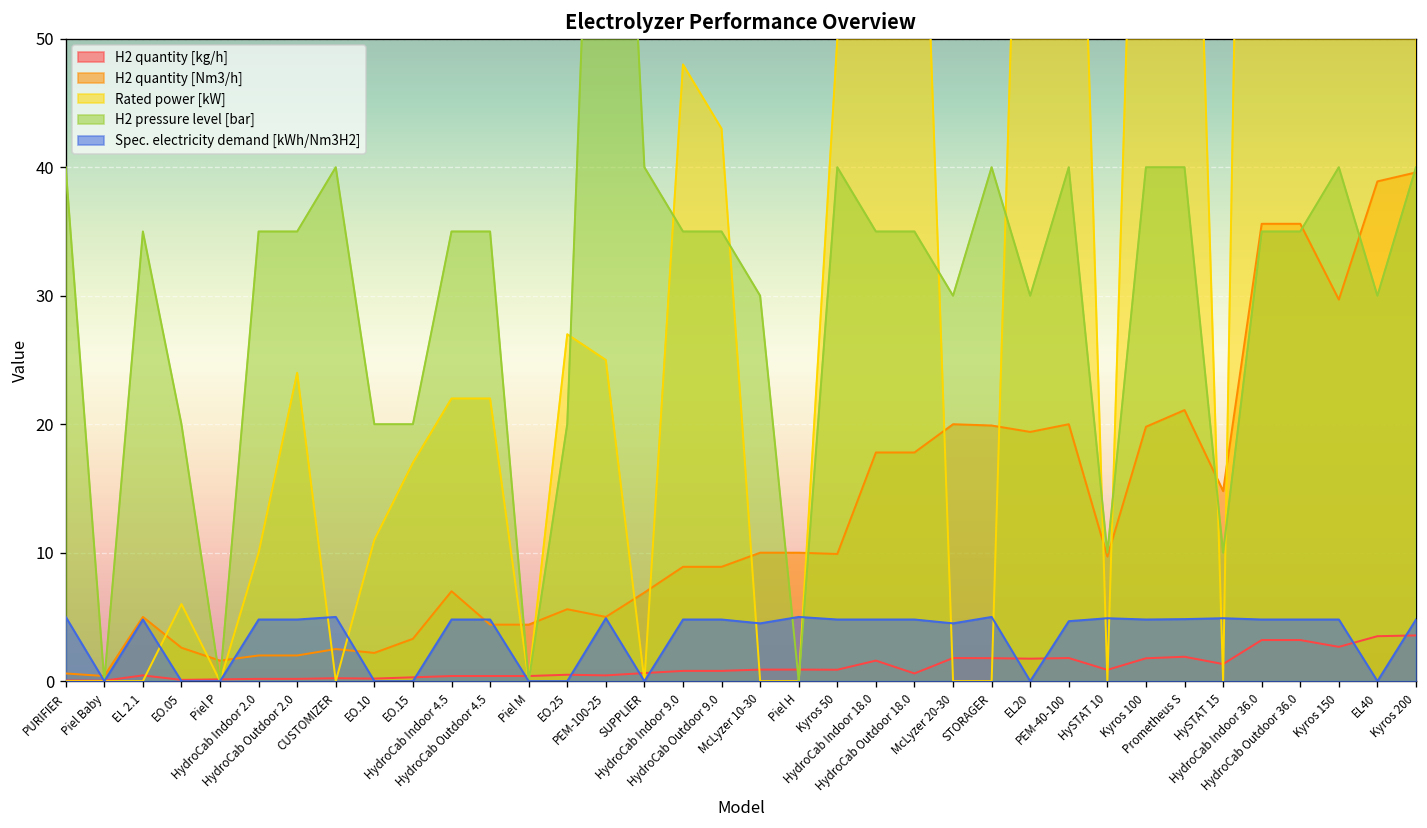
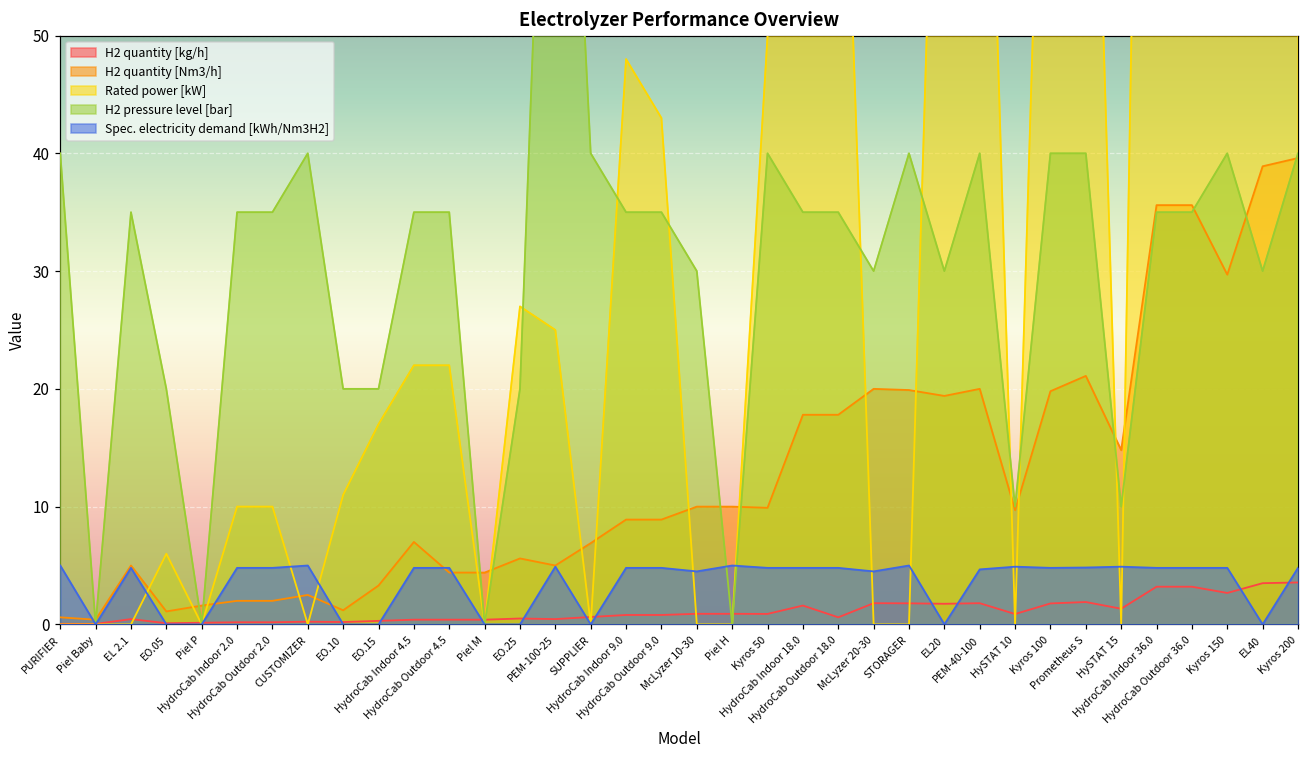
  {
    "H2 quantity [kg/h]": {
      "EL 2.1": 0.5,
      "HydroCab Indoor 2.0": 0.2,
      "HydroCab Outdoor 2.0": 0.2,
      "EO.15": 0.3,
      "HydroCab Indoor 4.5": 0.4,
      "HydroCab Outdoor 4.5": 0.4,
      "Piel M": 0.4,
      "EO.25": 0.5,
      "PEM-100-25": 0.5,
      "SUPPLIER": 0.6,
      "HydroCab Indoor 9.0": 0.8,
      "HydroCab Outdoor 9.0": 0.8,
      "McLyzer 10-30": 0.9,
      "Piel H": 0.9,
      "Kyros 50": 0.9,
      "HydroCab Indoor 18.0": 1.6,
      "HydroCab Outdoor 18.0": 0.6,
      "McLyzer 20-30": 1.8,
      "STORAGER": 1.8,
      "EL20": 1.8,
      "PEM-40-100": 1.8,
      "HySTAT 10": 0.9,
      "Kyros 100": 1.8,
      "Prometheus S": 1.9,
      "HySTAT 15": 1.3,
      "HydroCab Indoor 36.0": 3.2,
      "HydroCab Outdoor 36.0": 3.2,
      "Kyros 150": 2.7,
      "EL40": 3.5,
      "Kyros 200": 3.6
    },
    "H2 quantity [Nm3/h]": {
      "PURIFIER": 0.6,
      "Piel Baby": 0.4,
-     "EO.05": 2.6,
+     "EO.05": 1.1,
      "Piel P": 1.6,
      "HydroCab Indoor 2.0": 2.0,
      "HydroCab Outdoor 2.0": 2.0,
      "CUSTOMIZER": 2.5,
-     "EO.10": 2.2,
+     "EO.10": 1.2,
      "EO.15": 3.3,
      "HydroCab Indoor 4.5": 7.0,
      "HydroCab Outdoor 4.5": 4.4,
      "Piel M": 4.4,
      "EO.25": 5.6,
      "SUPPLIER": 6.9,
      "HydroCab Indoor 9.0": 8.9,
      "HydroCab Outdoor 9.0": 8.9,
      "McLyzer 10-30": 10.0,
      "Piel H": 10.0,
      "Kyros 50": 9.9,
      "HydroCab Indoor 18.0": 17.8,
      "HydroCab Outdoor 18.0": 17.8,
      "McLyzer 20-30": 20.0,
      "STORAGER": 19.9,
      "EL20": 19.4,
      "PEM-40-100": 20.0,
      "HySTAT 10": 9.7,
      "Kyros 100": 19.8,
      "Prometheus S": 21.1,
      "HySTAT 15": 14.8,
      "HydroCab Indoor 36.0": 35.6,
      "HydroCab Outdoor 36.0": 35.6,
      "Kyros 150": 29.7,
      "EL40": 38.9,
      "Kyros 200": 39.6
    },
    "Rated power [kW]": {
      "EL 2.1": 0,
      "EO.05": 6,
      "HydroCab Indoor 2.0": 10,
-     "HydroCab Outdoor 2.0": 24,
+     "HydroCab Outdoor 2.0": 10,
      "EO.10": 11,
      "EO.15": 17,
      "HydroCab Indoor 4.5": 22,
      "HydroCab Outdoor 4.5": 22,
      "EO.25": 27,
      "PEM-100-25": 25,
      "HydroCab Indoor 9.0": 48,
      "HydroCab Outdoor 9.0": 43,
      "McLyzer 10-30": 0,
      "Kyros 50": 50,
      "McLyzer 20-30": 0,
      "STORAGER": 0,
      "HySTAT 10": 0,
      "HySTAT 15": 0
    },
    "H2 pressure level [bar]": {
      "PURIFIER": 40.0,
      "EL 2.1": 35.0,
      "EO.05": 20.0,
      "HydroCab Indoor 2.0": 35.0,
      "HydroCab Outdoor 2.0": 35.0,
      "CUSTOMIZER": 40.0,
      "EO.10": 20.0,
      "EO.15": 20.0,
      "HydroCab Indoor 4.5": 35.0,
      "HydroCab Outdoor 4.5": 35.0,
      "EO.25": 20.0,
      "SUPPLIER": 40.0,
      "HydroCab Indoor 9.0": 35.0,
      "HydroCab Outdoor 9.0": 35.0,
      "McLyzer 10-30": 30.0,
      "Kyros 50": 40.0,
      "HydroCab Indoor 18.0": 35.0,
      "HydroCab Outdoor 18.0": 35.0,
      "McLyzer 20-30": 30.0,
      "STORAGER": 40.0,
      "EL20": 30.0,
      "PEM-40-100": 40.0,
      "HySTAT 10": 10.0,
      "Kyros 100": 40.0,
      "Prometheus S": 40.0,
      "HySTAT 15": 10.0,
      "HydroCab Indoor 36.0": 35.0,
      "HydroCab Outdoor 36.0": 35.0,
      "Kyros 150": 40.0,
      "EL40": 30.0,
      "Kyros 200": 40.0
    },
    "Spec. electricity demand [kWh/Nm3H2]": {
      "PURIFIER": 5.0,
      "HydroCab Indoor 2.0": 4.8,
      "HydroCab Outdoor 2.0": 4.8,
      "CUSTOMIZER": 5.0,
      "EO.15": 0.0,
      "HydroCab Indoor 4.5": 4.8,
      "HydroCab Outdoor 4.5": 4.8,
      "EO.25": 0.0,
      "HydroCab Indoor 9.0": 4.8,
      "HydroCab Outdoor 9.0": 4.8,
      "McLyzer 10-30": 4.5,
      "Piel H": 5.0,
      "Kyros 50": 4.8,
      "HydroCab Indoor 18.0": 4.8,
      "HydroCab Outdoor 18.0": 4.8,
      "McLyzer 20-30": 4.5,
      "STORAGER": 5.0,
      "EL20": 0.0,
      "PEM-40-100": 4.7,
      "HySTAT 10": 4.9,
      "Kyros 100": 4.8,
      "Prometheus S": 4.8,
      "HySTAT 15": 4.9,
      "HydroCab Indoor 36.0": 4.8,
      "HydroCab Outdoor 36.0": 4.8,
      "Kyros 150": 4.8,
      "EL40": 0.0,
      "Kyros 200": 4.8
    }
  }
